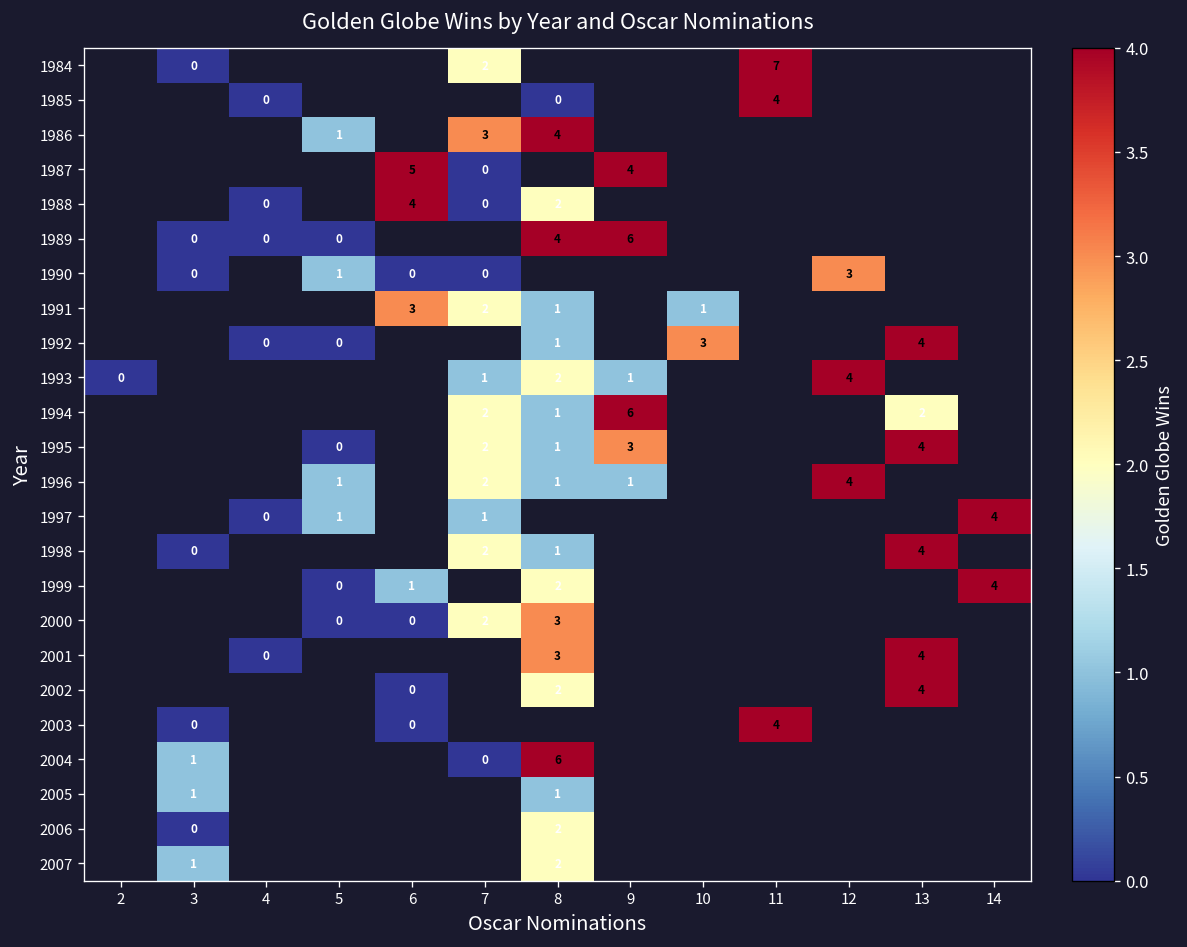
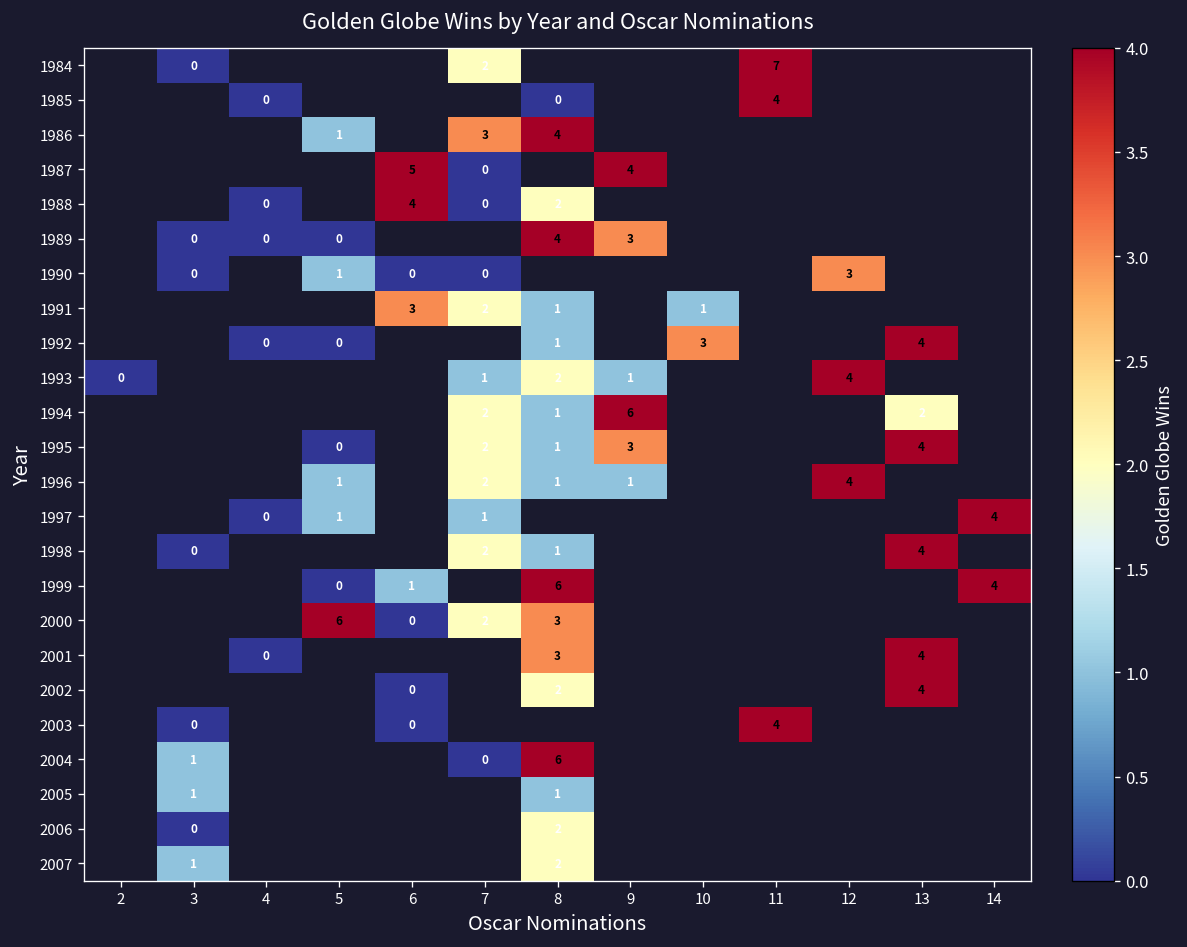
  {
    "1984": {
      "3": 0,
      "7": 2,
      "11": 7
    },
    "1985": {
      "4": 0,
      "8": 0,
      "11": 4
    },
    "1986": {
      "5": 1,
      "7": 3,
      "8": 4
    },
    "1987": {
      "6": 5,
      "7": 0,
      "9": 4
    },
    "1988": {
      "4": 0,
      "6": 4,
      "7": 0,
      "8": 2
    },
    "1989": {
      "3": 0,
      "4": 0,
      "5": 0,
      "8": 4,
-     "9": 6
+     "9": 3
    },
    "1990": {
      "3": 0,
      "5": 1,
      "6": 0,
      "7": 0,
      "12": 3
    },
    "1991": {
      "6": 3,
      "7": 2,
      "8": 1,
      "10": 1
    },
    "1992": {
      "4": 0,
      "5": 0,
      "8": 1,
      "10": 3,
      "13": 4
    },
    "1993": {
      "2": 0,
      "7": 1,
      "8": 2,
      "9": 1,
      "12": 4
    },
    "1994": {
      "7": 2,
      "8": 1,
      "9": 6,
      "13": 2
    },
    "1995": {
      "5": 0,
      "7": 2,
      "8": 1,
      "9": 3,
      "13": 4
    },
    "1996": {
      "5": 1,
      "7": 2,
      "8": 1,
      "9": 1,
      "12": 4
    },
    "1997": {
      "4": 0,
      "5": 1,
      "7": 1,
      "14": 4
    },
    "1998": {
      "3": 0,
      "7": 2,
      "8": 1,
      "13": 4
    },
    "1999": {
      "5": 0,
      "6": 1,
-     "8": 2,
+     "8": 6,
      "14": 4
    },
    "2000": {
-     "5": 0,
+     "5": 6,
      "6": 0,
      "7": 2,
      "8": 3
    },
    "2001": {
      "4": 0,
      "8": 3,
      "13": 4
    },
    "2002": {
      "6": 0,
      "8": 2,
      "13": 4
    },
    "2003": {
      "3": 0,
      "6": 0,
      "11": 4
    },
    "2004": {
      "3": 1,
      "7": 0,
      "8": 6
    },
    "2005": {
      "3": 1,
      "8": 1
    },
    "2006": {
      "3": 0,
      "8": 2
    },
    "2007": {
      "3": 1,
      "8": 2
    }
  }
